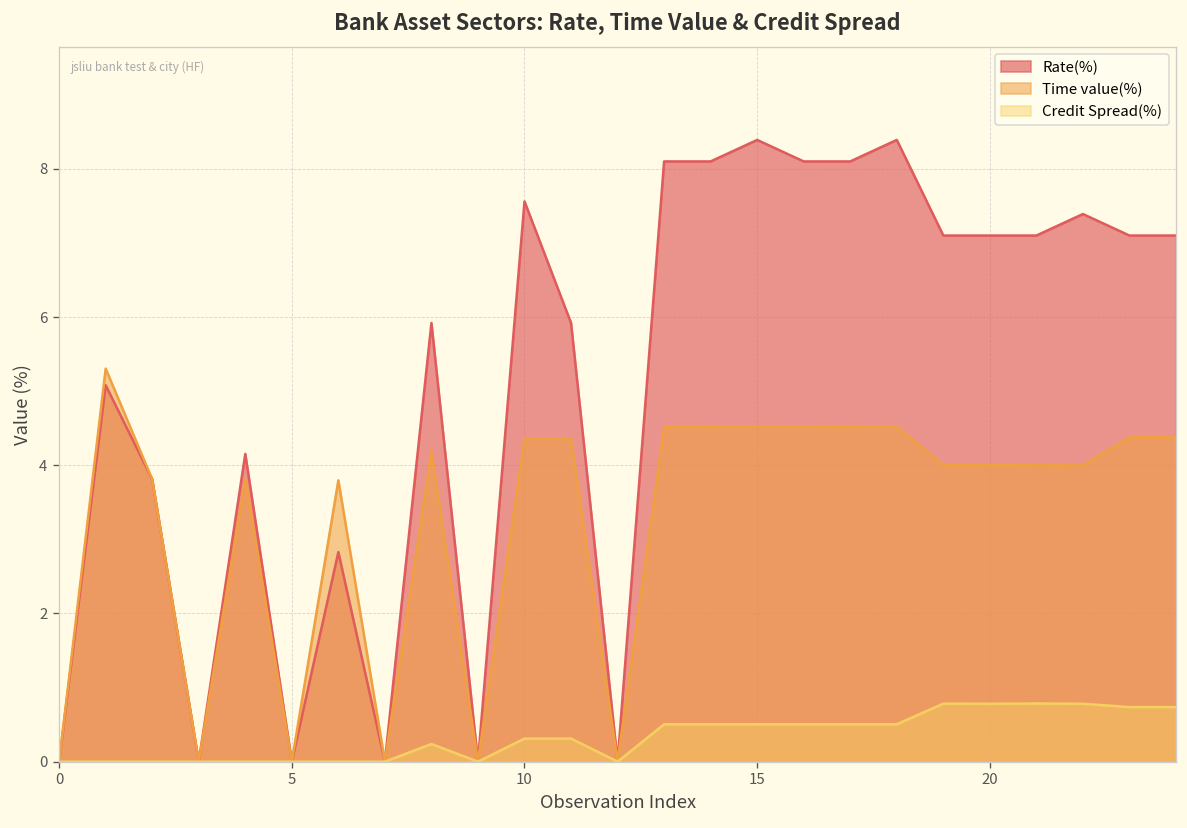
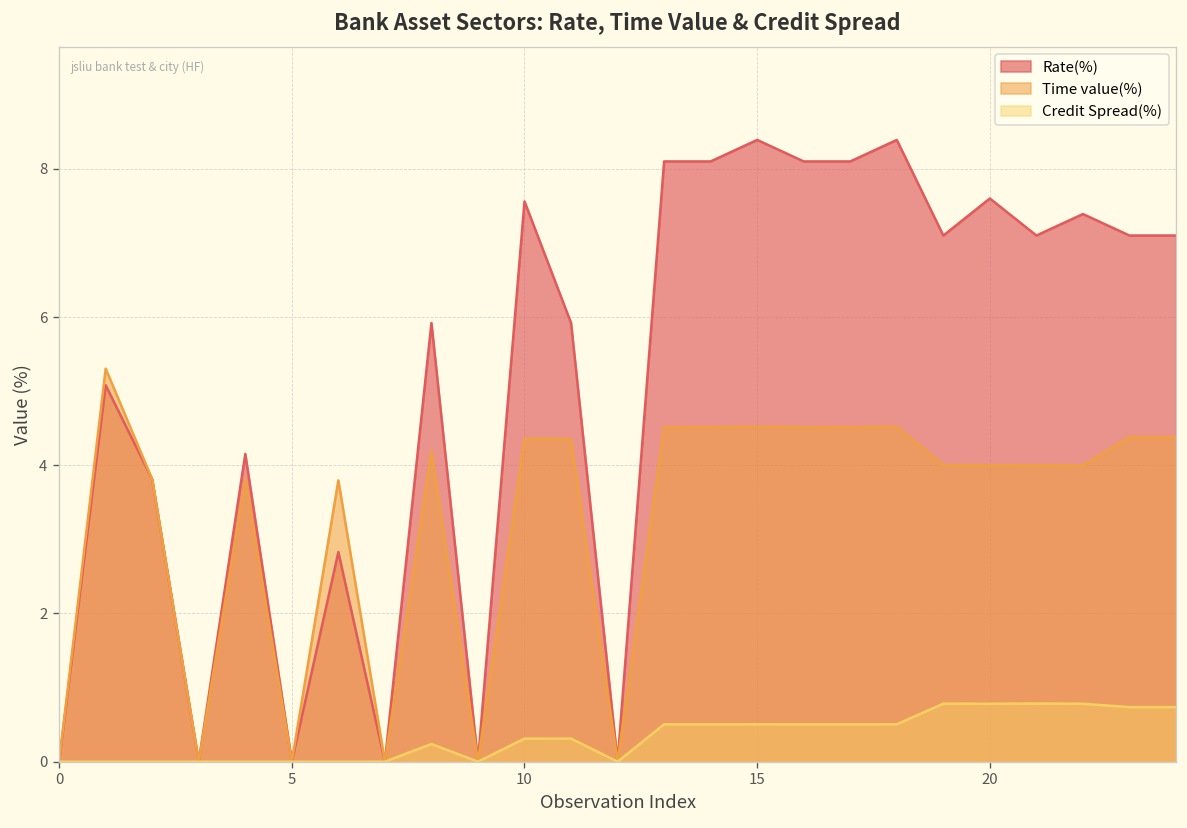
  {
    "Rate(%)": {
      "10": 7.6,
      "15": 8.4,
-     "20": 7.1
+     "20": 7.6
    }
  }
